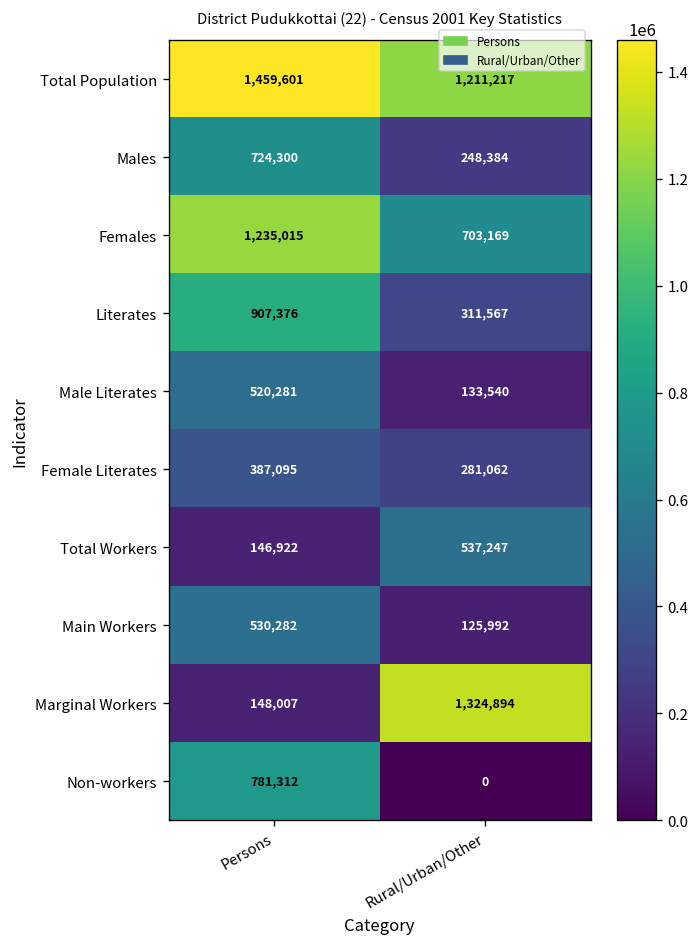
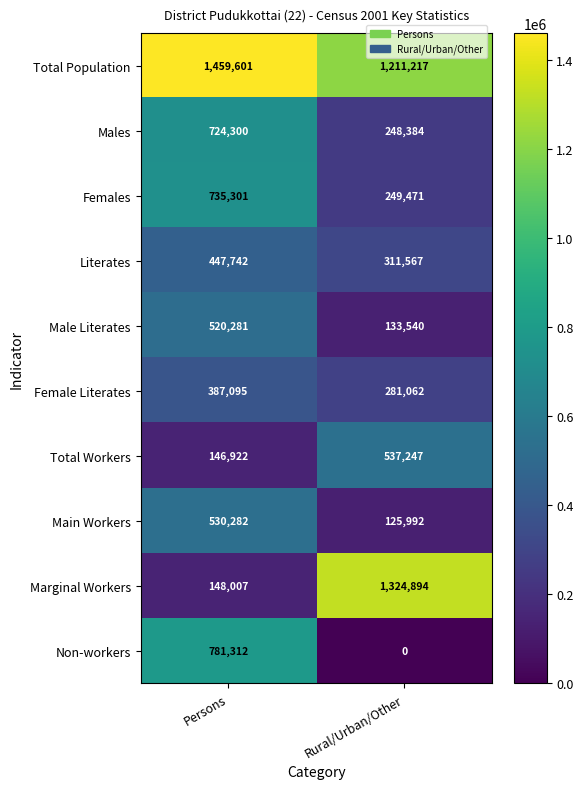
  {
    "Total Population": {
      "Persons": "1,459,601",
      "Rural/Urban/Other": "1,211,217"
    },
    "Males": {
      "Persons": "724,300",
      "Rural/Urban/Other": "248,384"
    },
    "Females": {
-     "Persons": "1,235,015",
-     "Rural/Urban/Other": "703,169"
+     "Persons": "735,301",
+     "Rural/Urban/Other": "249,471"
    },
    "Literates": {
-     "Persons": "907,376",
+     "Persons": "447,742",
      "Rural/Urban/Other": "311,567"
    },
    "Male Literates": {
      "Persons": "520,281",
      "Rural/Urban/Other": "133,540"
    },
    "Female Literates": {
      "Persons": "387,095",
      "Rural/Urban/Other": "281,062"
    },
    "Total Workers": {
      "Persons": "146,922",
      "Rural/Urban/Other": "537,247"
    },
    "Main Workers": {
      "Persons": "530,282",
      "Rural/Urban/Other": "125,992"
    },
    "Marginal Workers": {
      "Persons": "148,007",
      "Rural/Urban/Other": "1,324,894"
    },
    "Non-workers": {
      "Persons": "781,312",
      "Rural/Urban/Other": "0"
    }
  }
